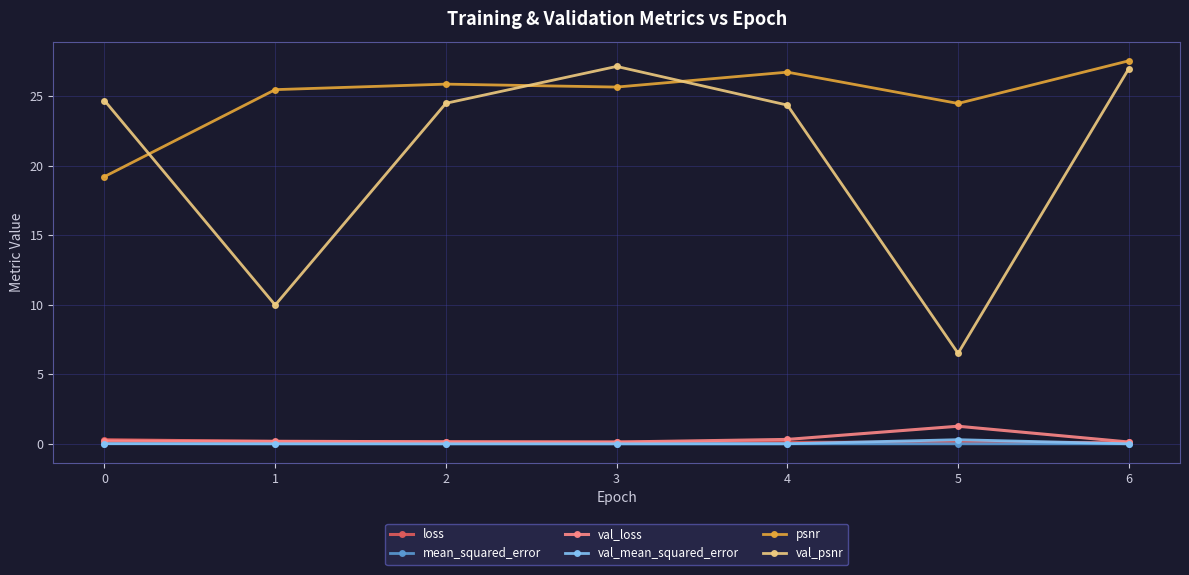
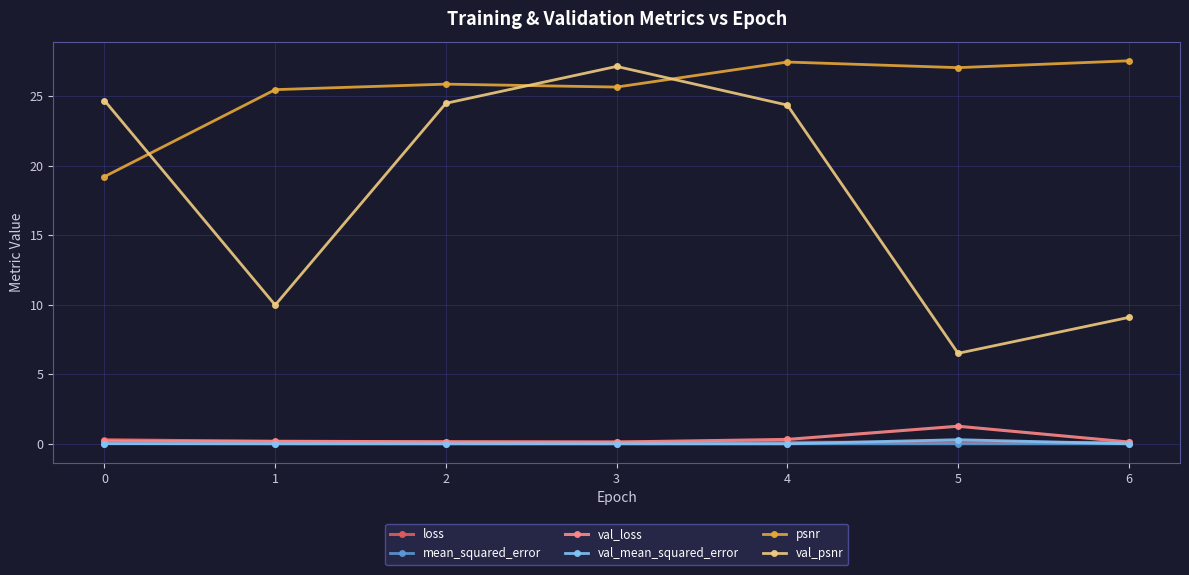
  {
    "val_loss": {
      "4": 0.3,
      "5": 1.3
    },
    "val_mean_squared_error": {
      "5": 0.3
    },
    "psnr": {
      "0": 19.2,
      "1": 25.5,
      "2": 25.9,
      "3": 25.6,
-     "4": 26.7,
-     "5": 24.5,
+     "4": 27.4,
+     "5": 27.0,
      "6": 27.5
    },
    "val_psnr": {
      "0": 24.7,
      "1": 10.0,
      "2": 24.5,
      "3": 27.1,
      "4": 24.4,
      "5": 6.5,
-     "6": 27.0
+     "6": 9.1
    }
  }
